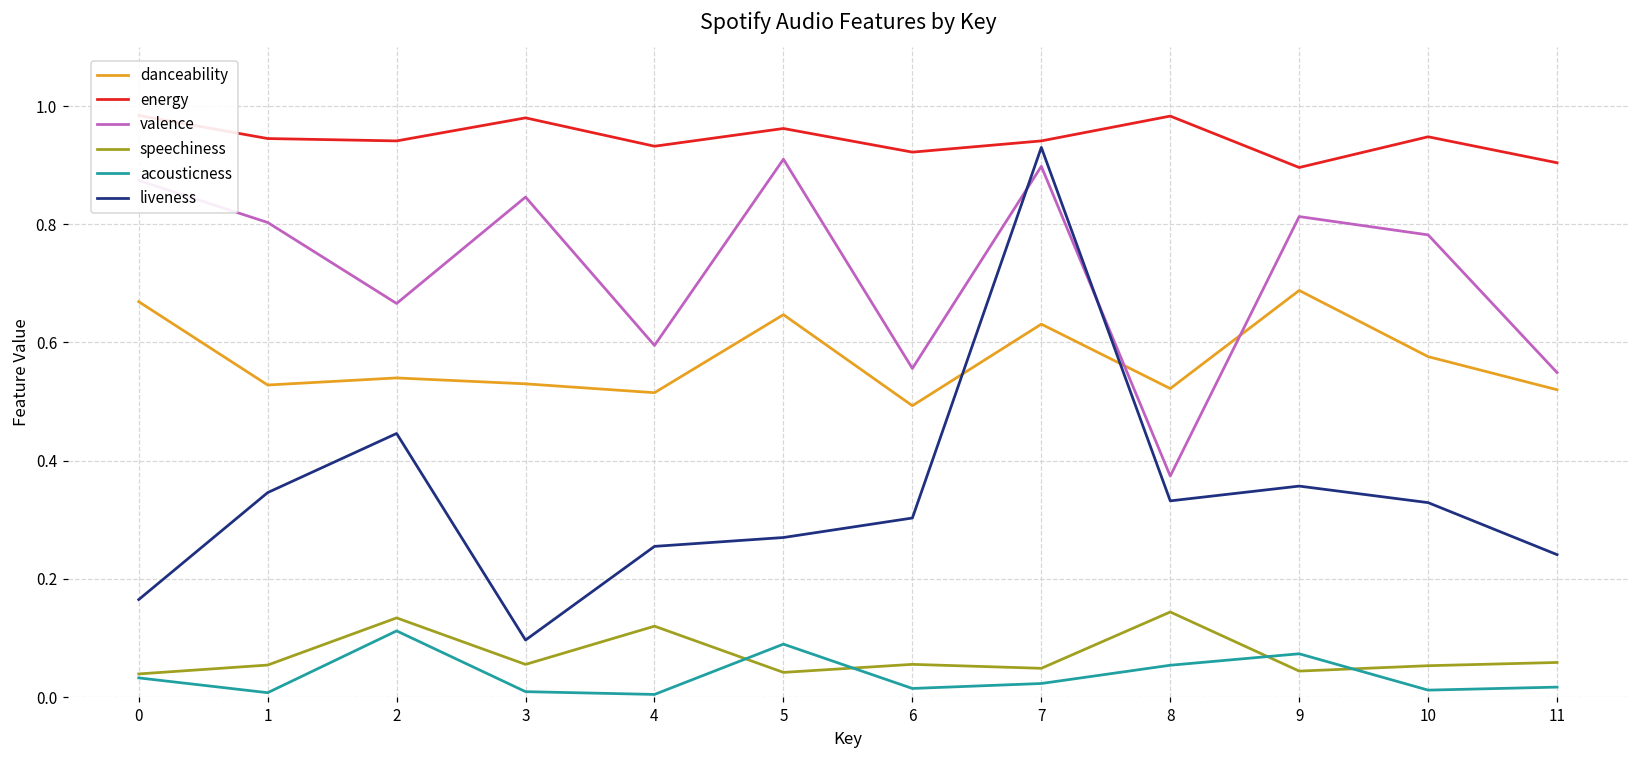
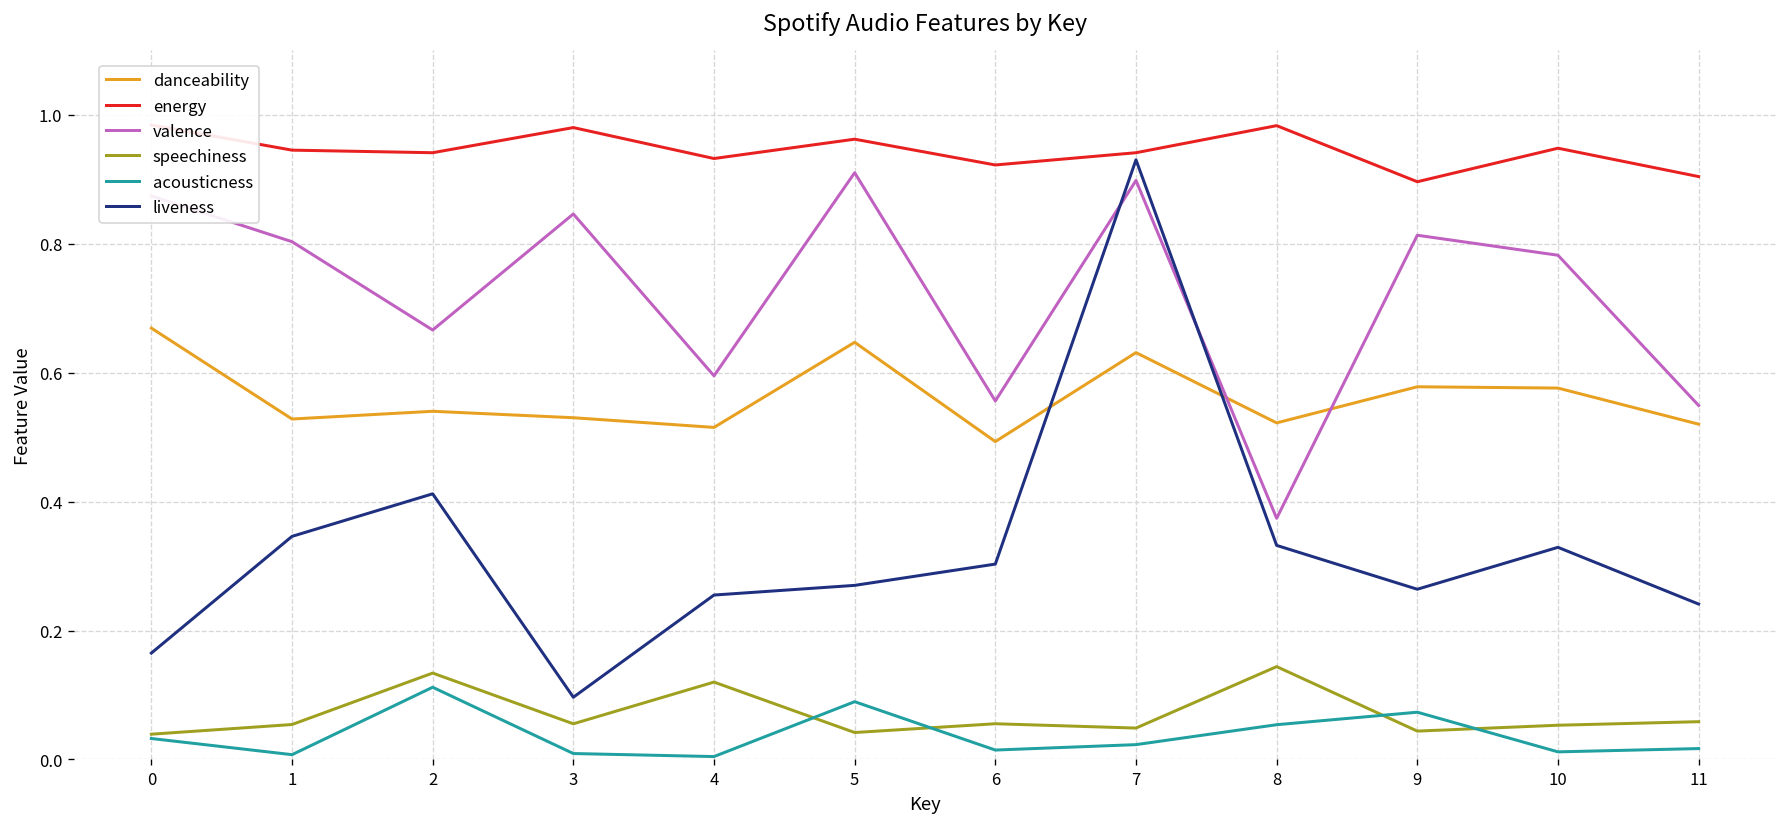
  {
    "danceability": {
      "0": 0.67,
      "1": 0.53,
      "2": 0.54,
      "3": 0.53,
      "4": 0.52,
      "5": 0.65,
      "6": 0.49,
      "7": 0.63,
      "8": 0.52,
-     "9": 0.69,
+     "9": 0.58,
      "10": 0.58,
      "11": 0.52
    },
    "energy": {
      "1": 0.95,
      "2": 0.94,
      "3": 0.98,
      "4": 0.93,
      "5": 0.96,
      "6": 0.92,
      "7": 0.94,
      "8": 0.98,
      "9": 0.90,
      "10": 0.95,
      "11": 0.90
    },
    "valence": {
      "1": 0.80,
      "2": 0.67,
      "3": 0.85,
      "4": 0.60,
      "5": 0.91,
      "6": 0.56,
      "7": 0.90,
      "8": 0.37,
      "9": 0.81,
      "10": 0.78,
      "11": 0.55
    },
    "speechiness": {
      "0": 0.04,
      "1": 0.05,
      "2": 0.13,
      "3": 0.06,
      "4": 0.12,
      "5": 0.04,
      "6": 0.06,
      "7": 0.05,
      "8": 0.14,
      "9": 0.04,
      "10": 0.05,
      "11": 0.06
    },
    "acousticness": {
      "0": 0.03,
      "1": 0.01,
      "2": 0.11,
      "3": 0.01,
      "4": 0.00,
      "5": 0.09,
      "6": 0.01,
      "7": 0.02,
      "8": 0.05,
      "9": 0.07,
      "10": 0.01,
      "11": 0.02
    },
    "liveness": {
      "0": 0.17,
      "1": 0.35,
-     "2": 0.45,
+     "2": 0.41,
      "3": 0.10,
      "4": 0.26,
      "5": 0.27,
      "6": 0.30,
      "7": 0.93,
      "8": 0.33,
-     "9": 0.36,
+     "9": 0.26,
      "10": 0.33,
      "11": 0.24
    }
  }
